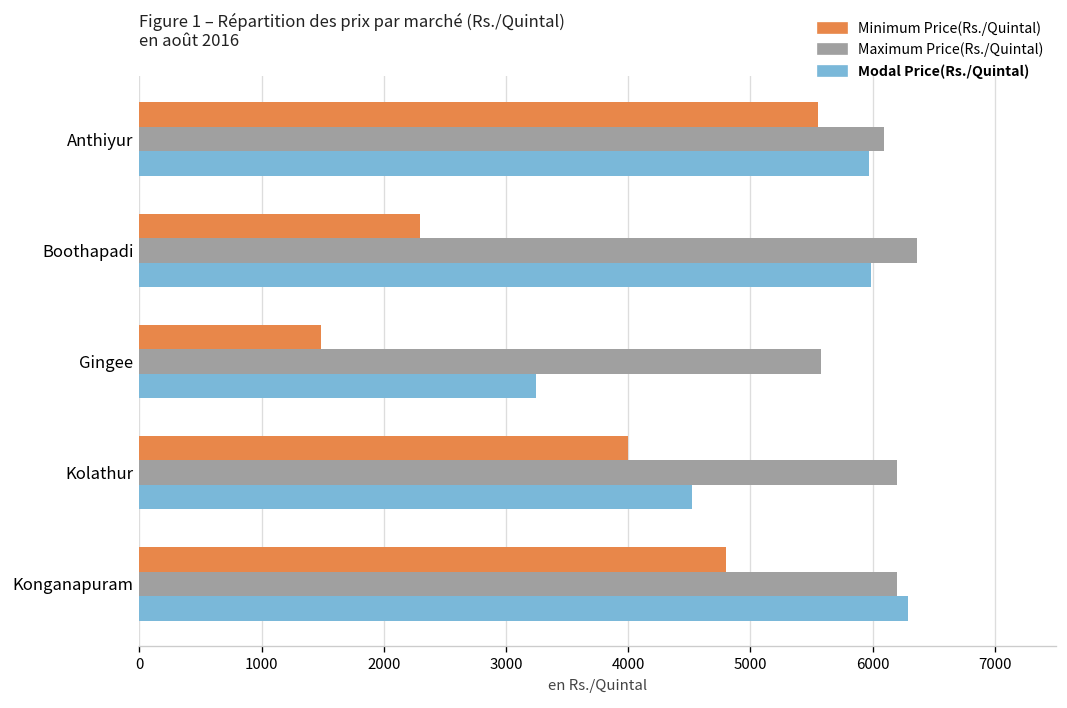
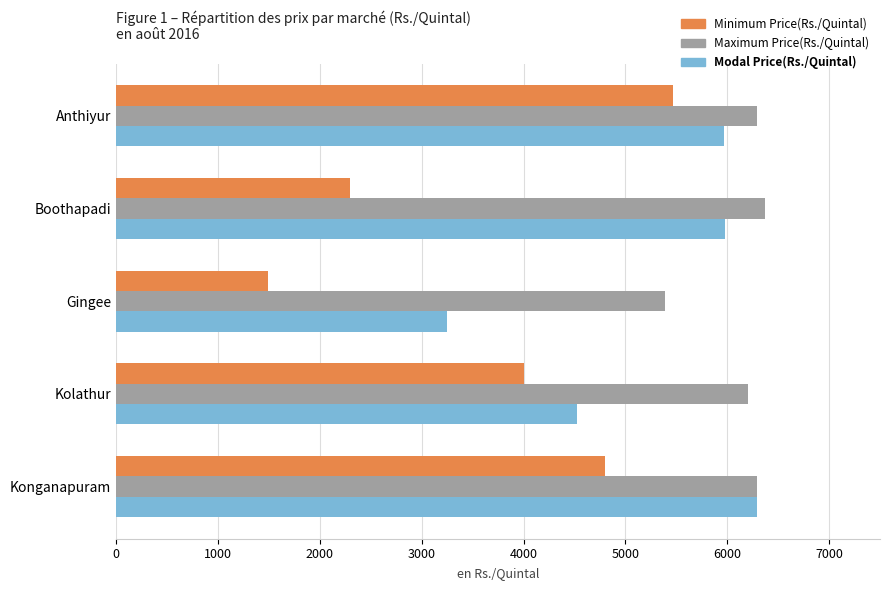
  {
    "Minimum Price(Rs./Quintal)": {
-     "Anthiyur": 5550,
+     "Anthiyur": 5470,
      "Boothapadi": 2300,
      "Gingee": 1490,
      "Kolathur": 4000,
      "Konganapuram": 4800
    },
    "Maximum Price(Rs./Quintal)": {
-     "Anthiyur": 6090,
+     "Anthiyur": 6290,
      "Boothapadi": 6370,
-     "Gingee": 5570,
+     "Gingee": 5390,
      "Kolathur": 6200,
-     "Konganapuram": 6200
+     "Konganapuram": 6300
    },
    "Modal Price(Rs./Quintal)": {
      "Anthiyur": 5970,
      "Boothapadi": 5980,
      "Gingee": 3240,
      "Kolathur": 4520,
      "Konganapuram": 6290
    }
  }
